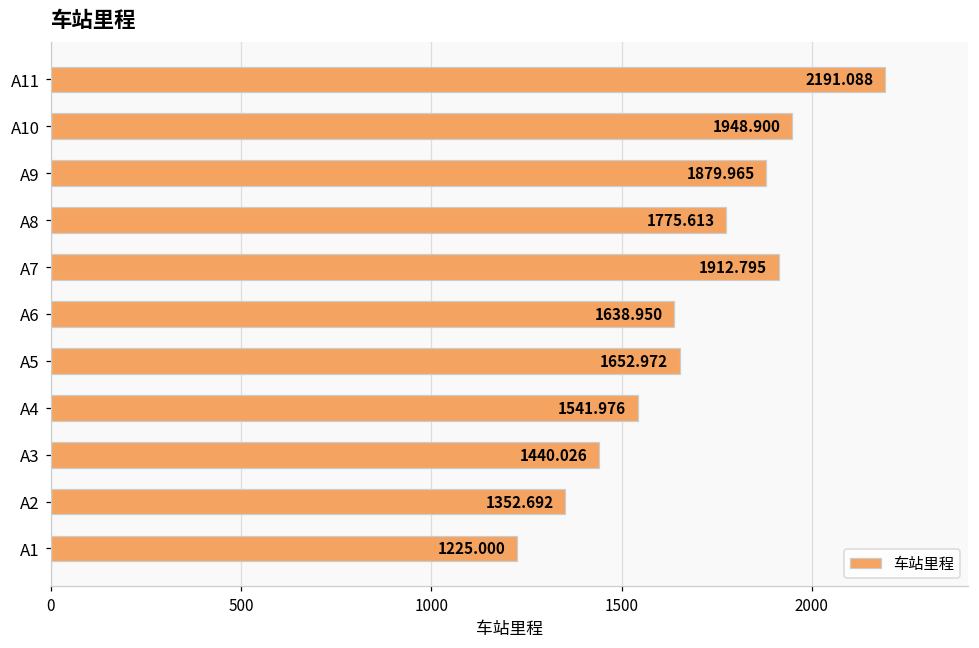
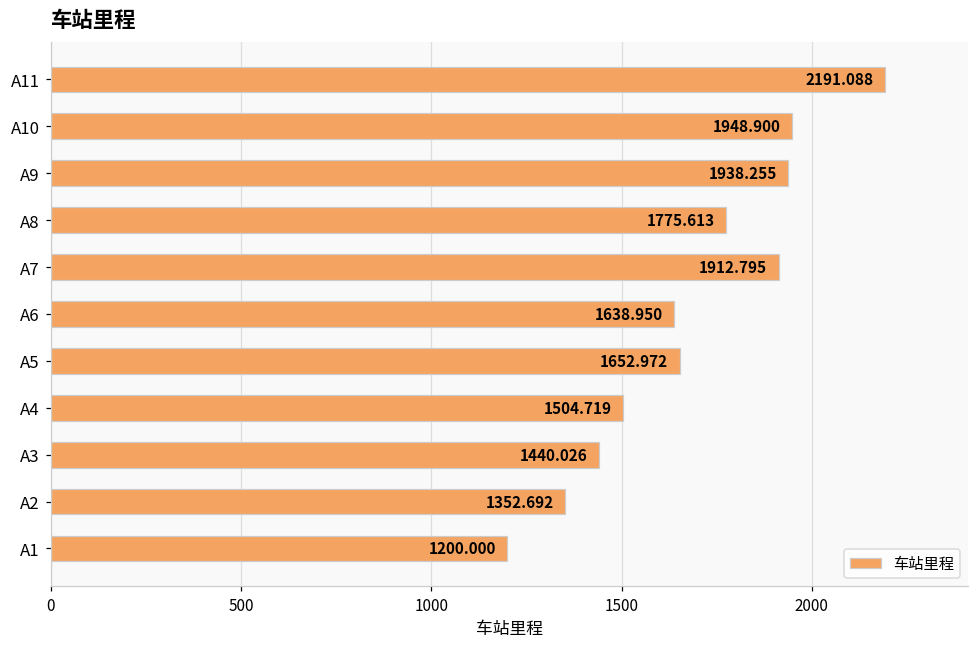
  {
    "A11": 2191.088,
    "A10": 1948.900,
-   "A9": 1879.965,
+   "A9": 1938.255,
    "A8": 1775.613,
    "A7": 1912.795,
    "A6": 1638.950,
    "A5": 1652.972,
-   "A4": 1541.976,
+   "A4": 1504.719,
    "A3": 1440.026,
    "A2": 1352.692,
-   "A1": 1225.000
+   "A1": 1200.000
  }
